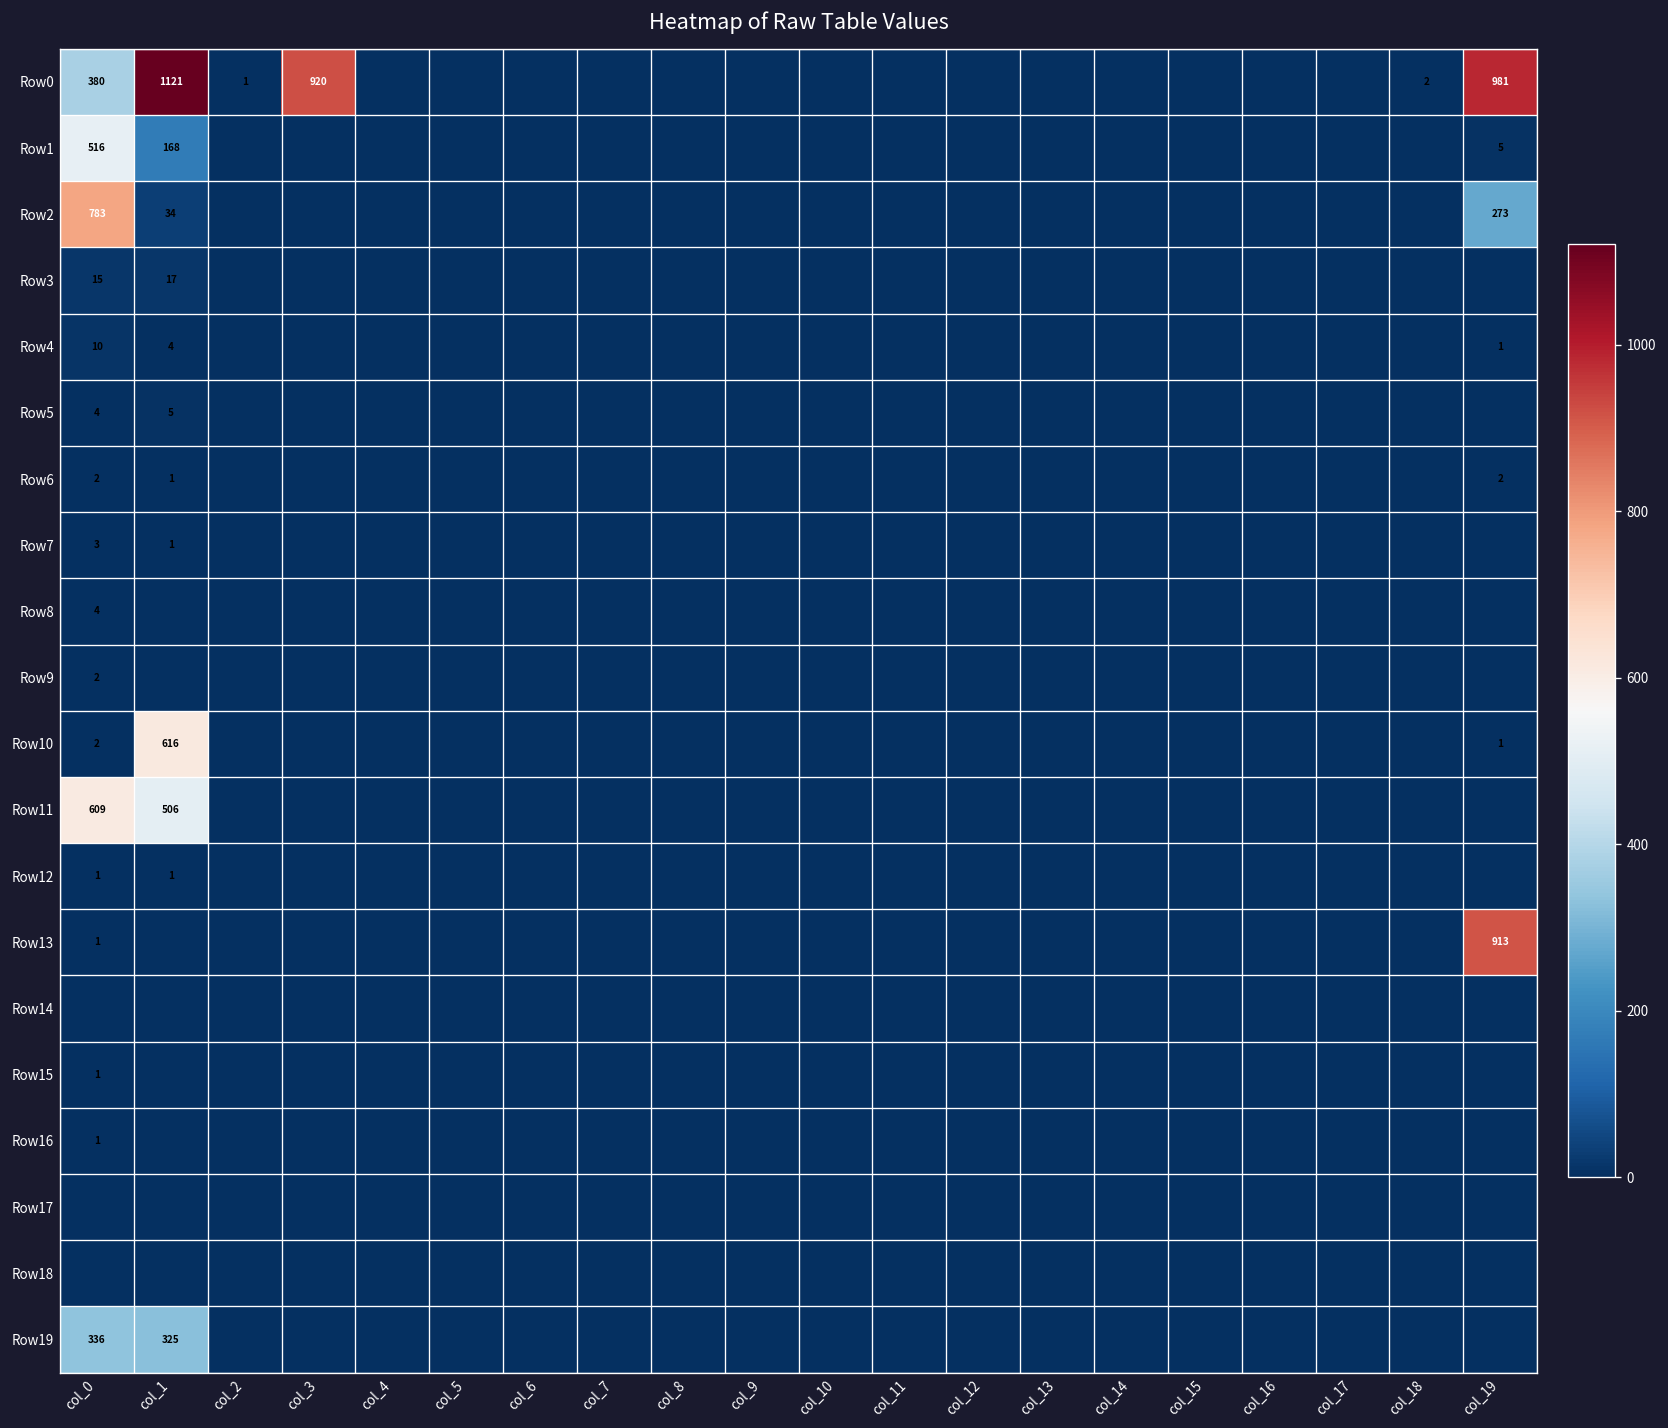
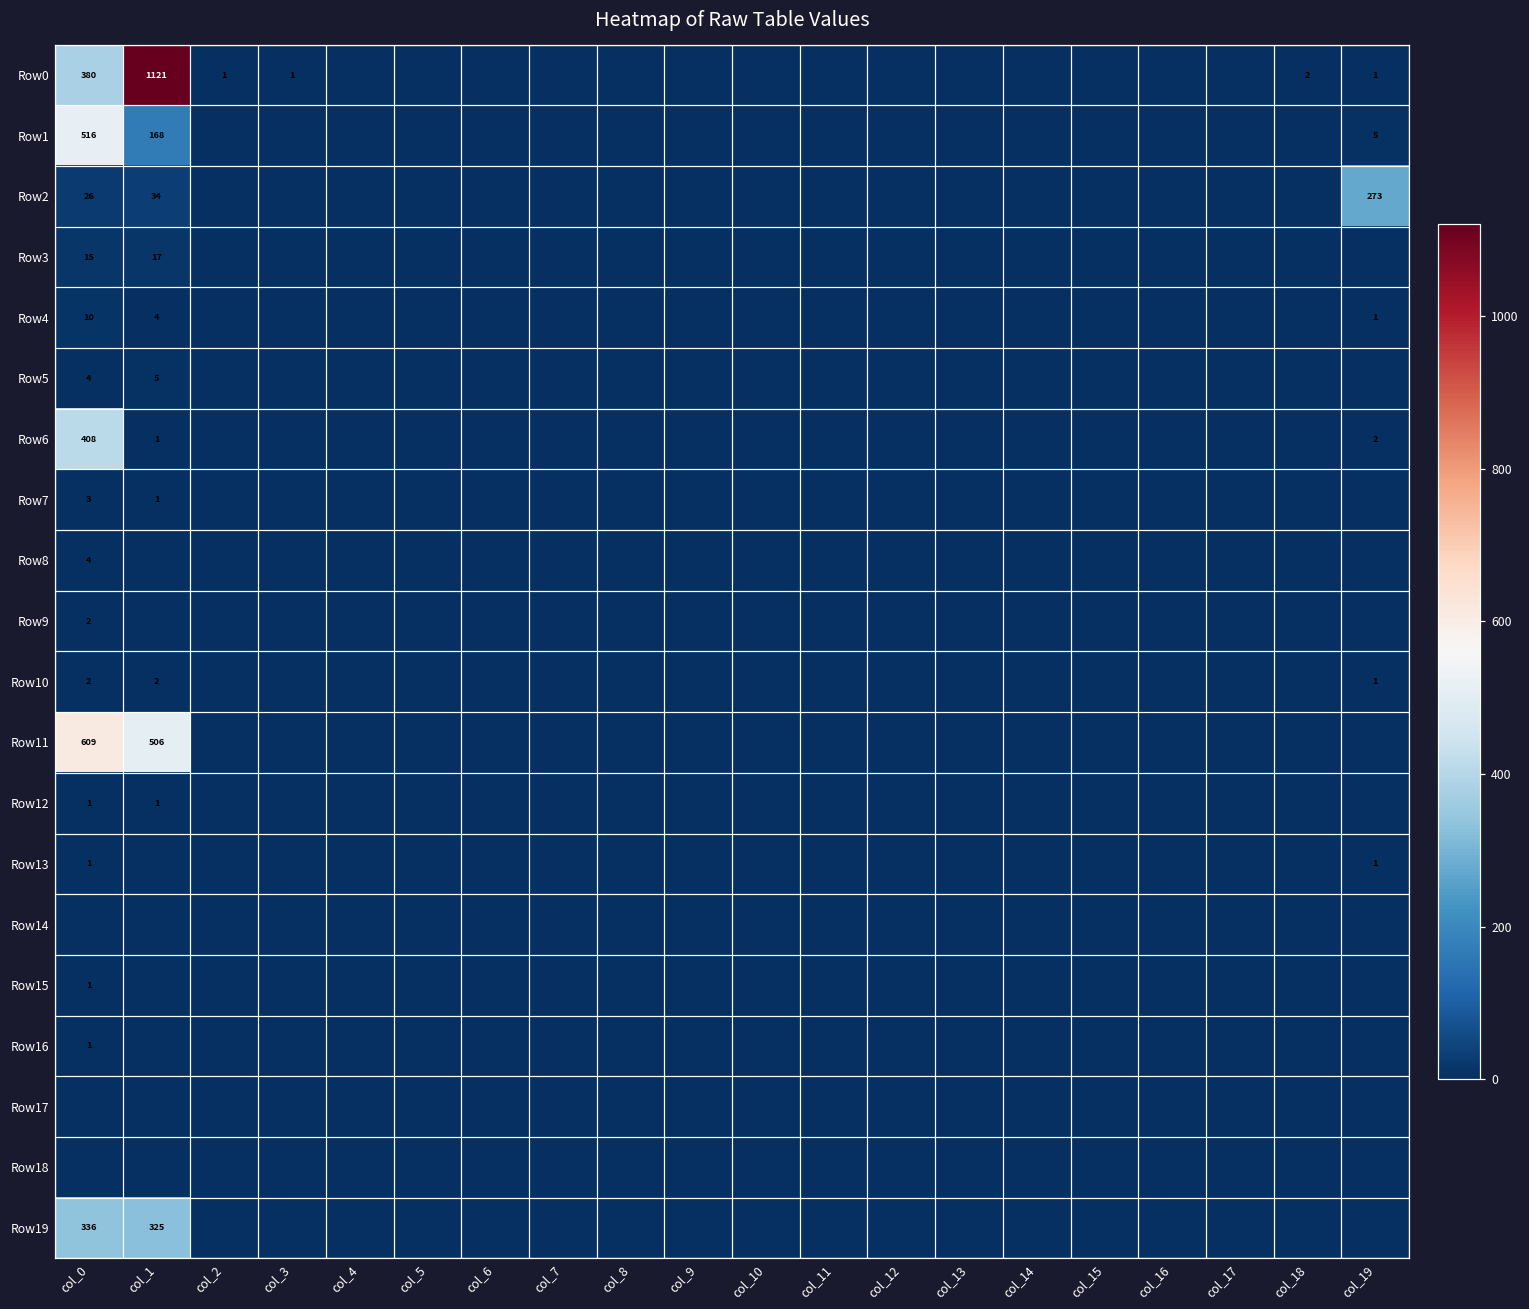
  {
    "Row0": {
      "col_0": 380,
      "col_1": 1121,
      "col_2": 1,
-     "col_3": 920,
+     "col_3": 1,
      "col_18": 2,
-     "col_19": 981
+     "col_19": 1
    },
    "Row1": {
      "col_0": 516,
      "col_1": 168,
      "col_19": 5
    },
    "Row2": {
-     "col_0": 783,
+     "col_0": 26,
      "col_1": 34,
      "col_19": 273
    },
    "Row3": {
      "col_0": 15,
      "col_1": 17
    },
    "Row4": {
      "col_0": 10,
      "col_1": 4,
      "col_19": 1
    },
    "Row5": {
      "col_0": 4,
      "col_1": 5
    },
    "Row6": {
-     "col_0": 2,
+     "col_0": 408,
      "col_1": 1,
      "col_19": 2
    },
    "Row7": {
      "col_0": 3,
      "col_1": 1
    },
    "Row8": {
      "col_0": 4
    },
    "Row9": {
      "col_0": 2
    },
    "Row10": {
      "col_0": 2,
-     "col_1": 616,
+     "col_1": 2,
      "col_19": 1
    },
    "Row11": {
      "col_0": 609,
      "col_1": 506
    },
    "Row12": {
      "col_0": 1,
      "col_1": 1
    },
    "Row13": {
      "col_0": 1,
-     "col_19": 913
+     "col_19": 1
    },
    "Row15": {
      "col_0": 1
    },
    "Row16": {
      "col_0": 1
    },
    "Row19": {
      "col_0": 336,
      "col_1": 325
    }
  }
